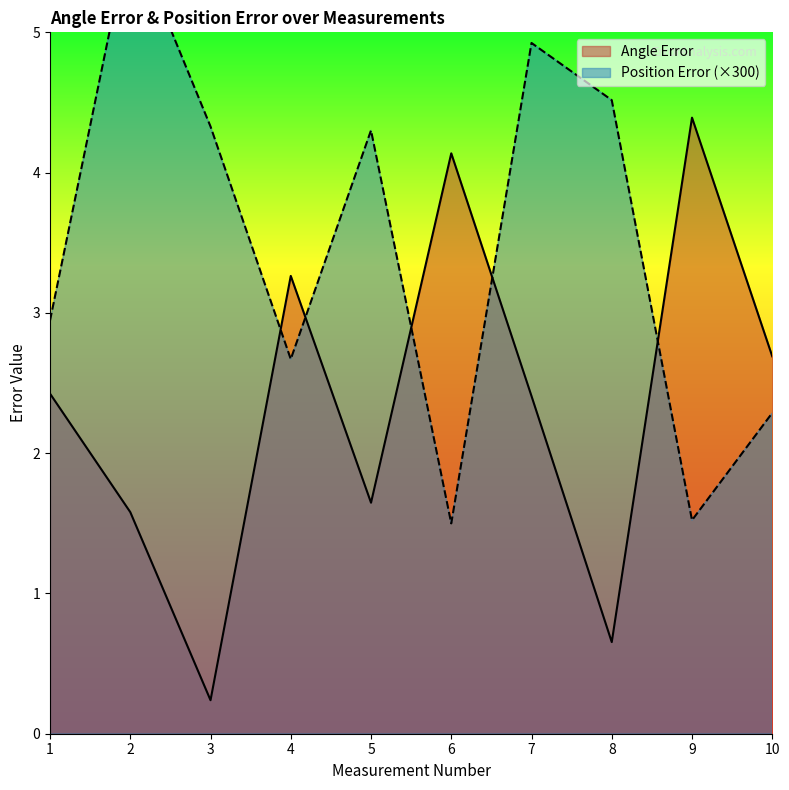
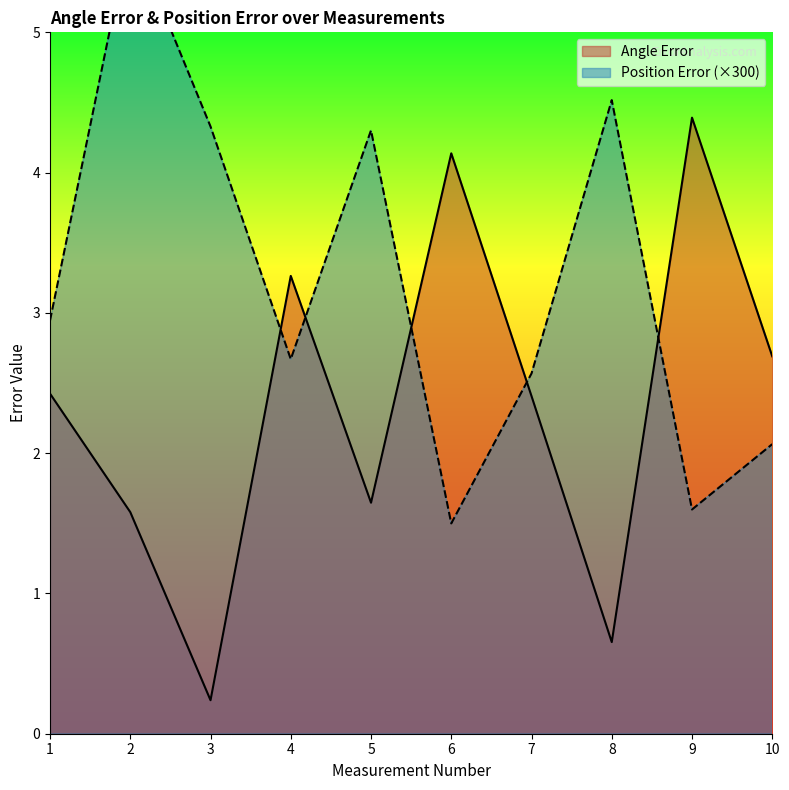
  {
    "Angle Error": {
      "1": 2.42,
      "2": 1.58,
      "3": 0.24,
      "4": 3.26,
      "5": 1.65,
      "6": 4.14,
      "7": 2.41,
      "8": 0.65,
      "9": 4.39,
      "10": 2.69
    },
    "Position Error (×300)": {
      "1": 2.95,
      "3": 4.33,
      "4": 2.67,
      "5": 4.30,
      "6": 1.50,
-     "7": 4.92,
+     "7": 2.57,
      "8": 4.52,
-     "9": 1.52,
-     "10": 2.29
+     "9": 1.60,
+     "10": 2.06
    }
  }
